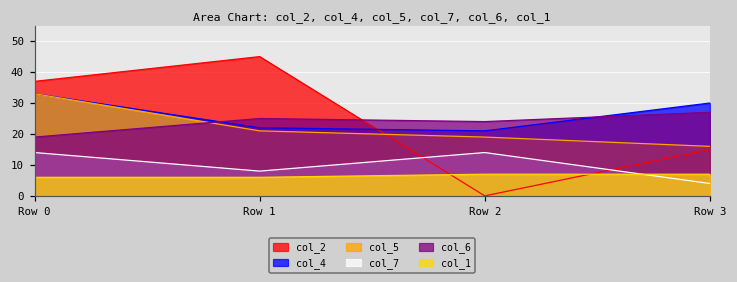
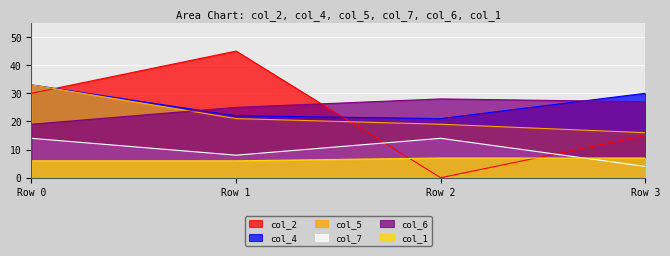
  {
    "col_2": {
-     "Row 0": 37,
+     "Row 0": 30,
      "Row 1": 45,
      "Row 2": 0,
      "Row 3": 15
    },
    "col_4": {
      "Row 1": 22,
      "Row 2": 21,
      "Row 3": 30
    },
    "col_7": {
      "Row 0": 14,
      "Row 1": 8,
      "Row 2": 14,
      "Row 3": 4
    },
    "col_6": {
      "Row 0": 19,
      "Row 1": 25,
-     "Row 2": 24,
+     "Row 2": 28,
      "Row 3": 27
    }
  }
